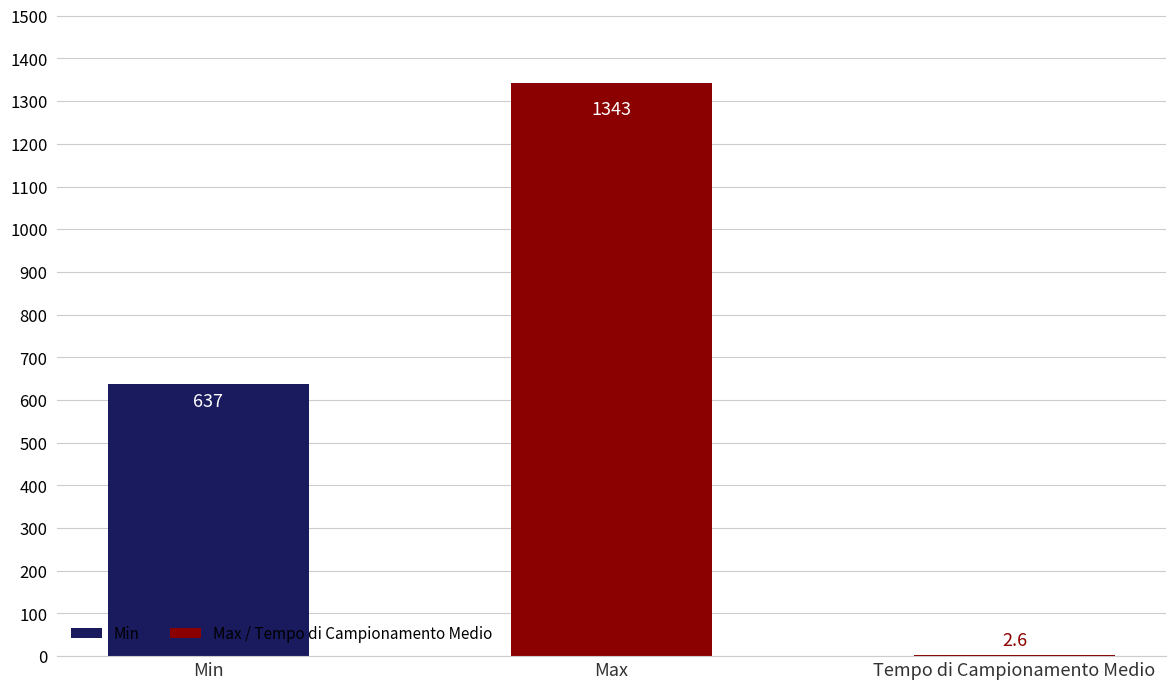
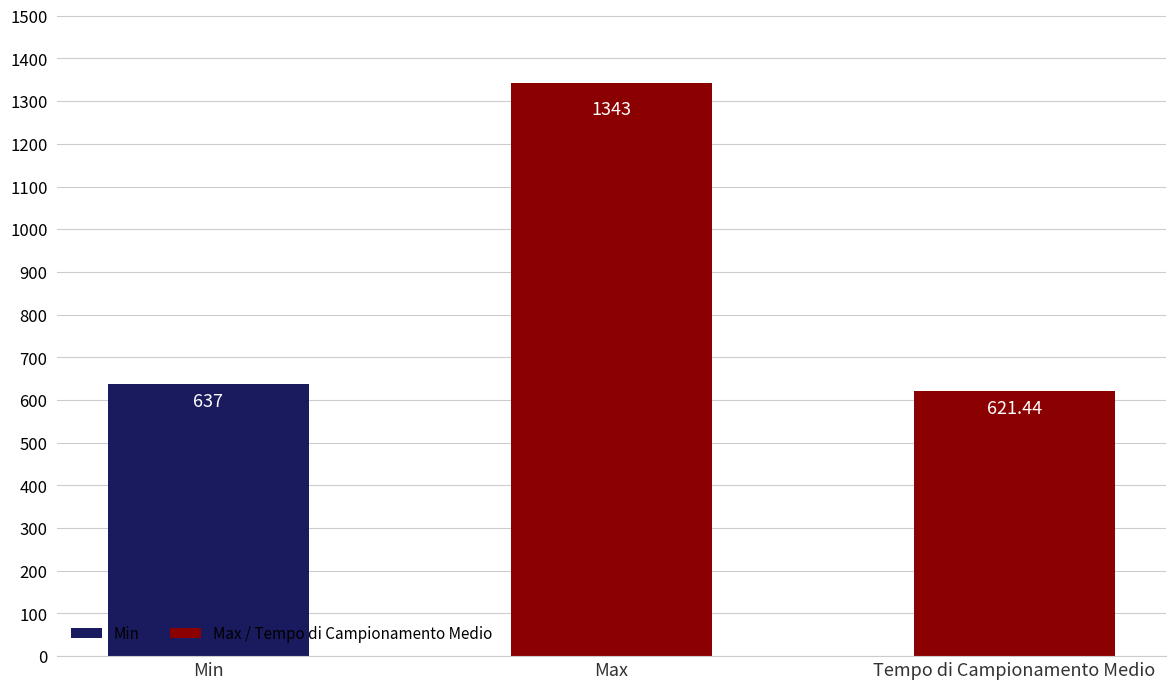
  {
    "Min": 637,
    "Max": 1343,
-   "Tempo di Campionamento Medio": 2.6
+   "Tempo di Campionamento Medio": 621.44
  }
